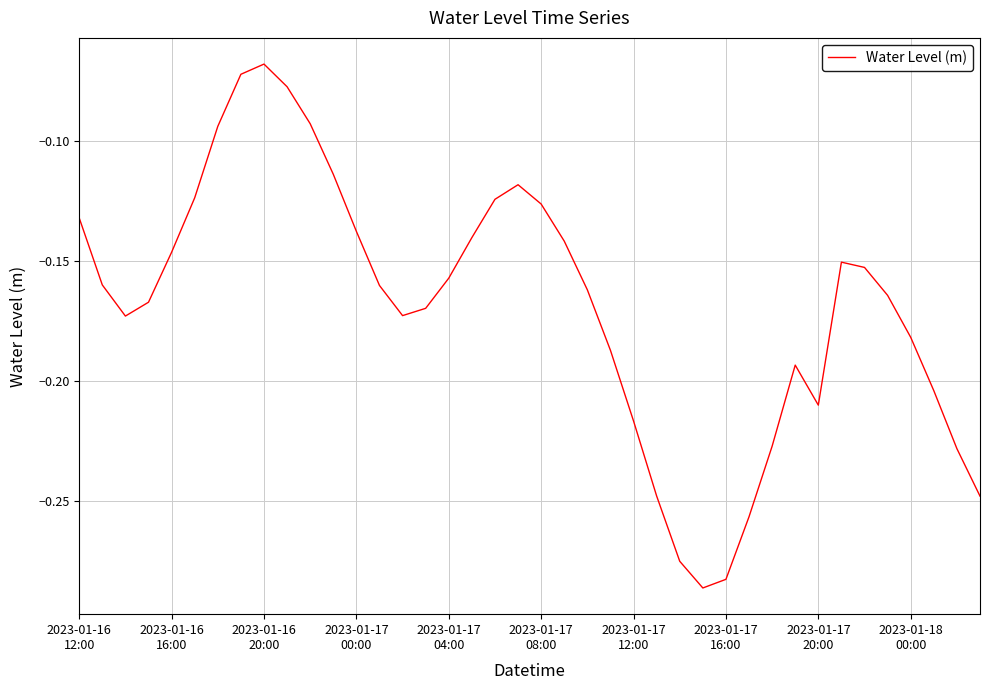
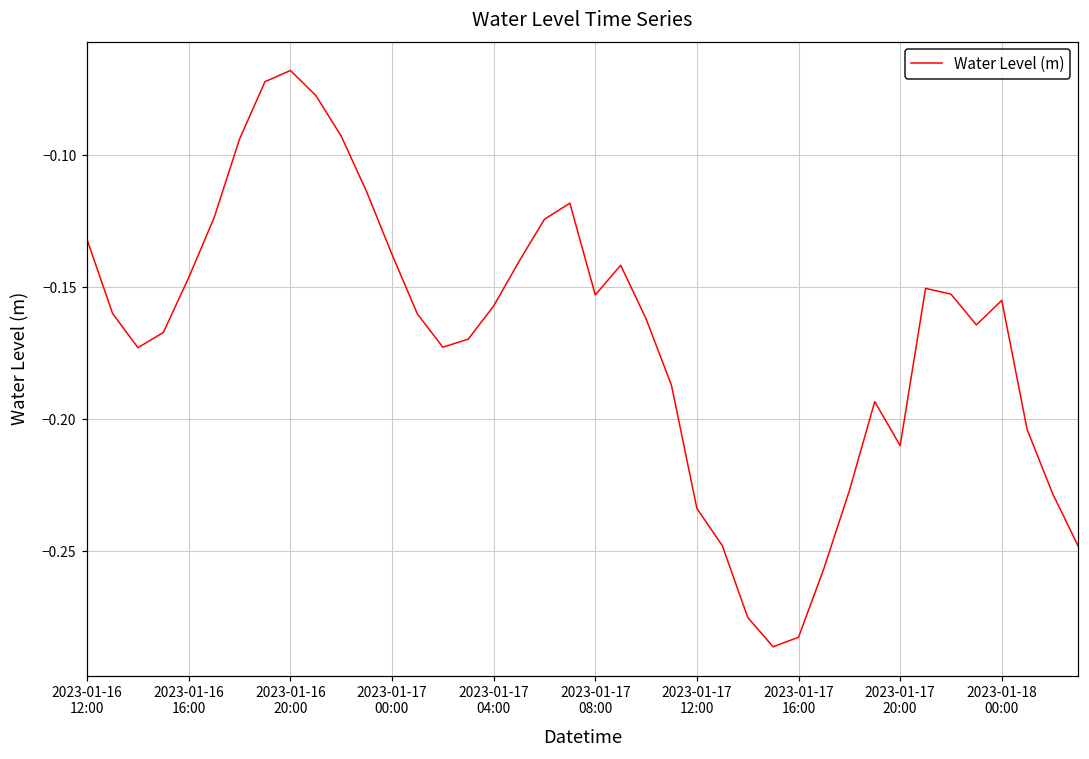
  {
    "2023-01-16 12:00": -0.132,
    "2023-01-16 16:00": -0.146,
    "2023-01-16 20:00": -0.068,
    "2023-01-17 00:00": -0.138,
    "2023-01-17 04:00": -0.157,
-   "2023-01-17 08:00": -0.126,
-   "2023-01-17 12:00": -0.217,
+   "2023-01-17 08:00": -0.153,
+   "2023-01-17 12:00": -0.234,
    "2023-01-17 16:00": -0.283,
    "2023-01-17 20:00": -0.210,
-   "2023-01-18 00:00": -0.182
+   "2023-01-18 00:00": -0.155
  }
